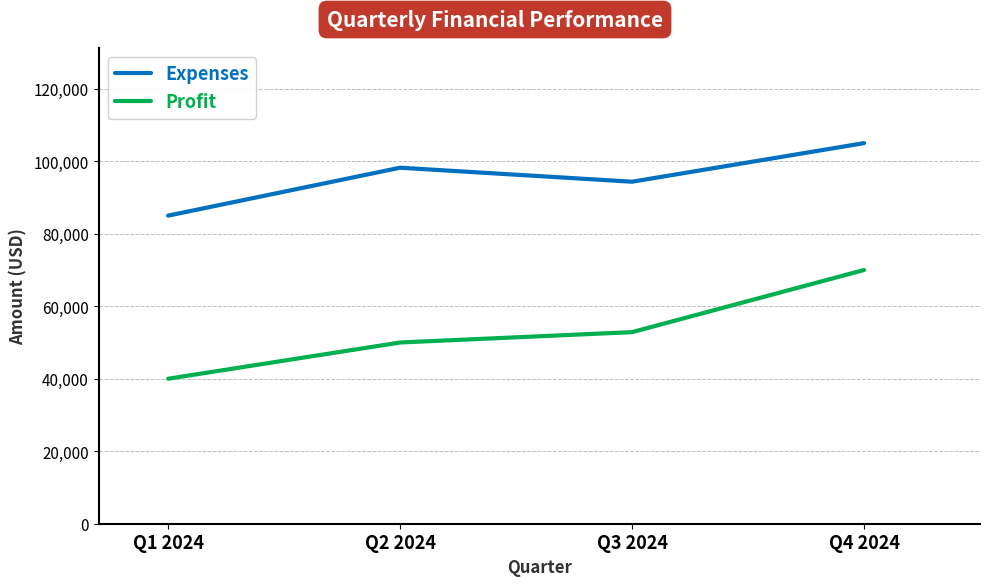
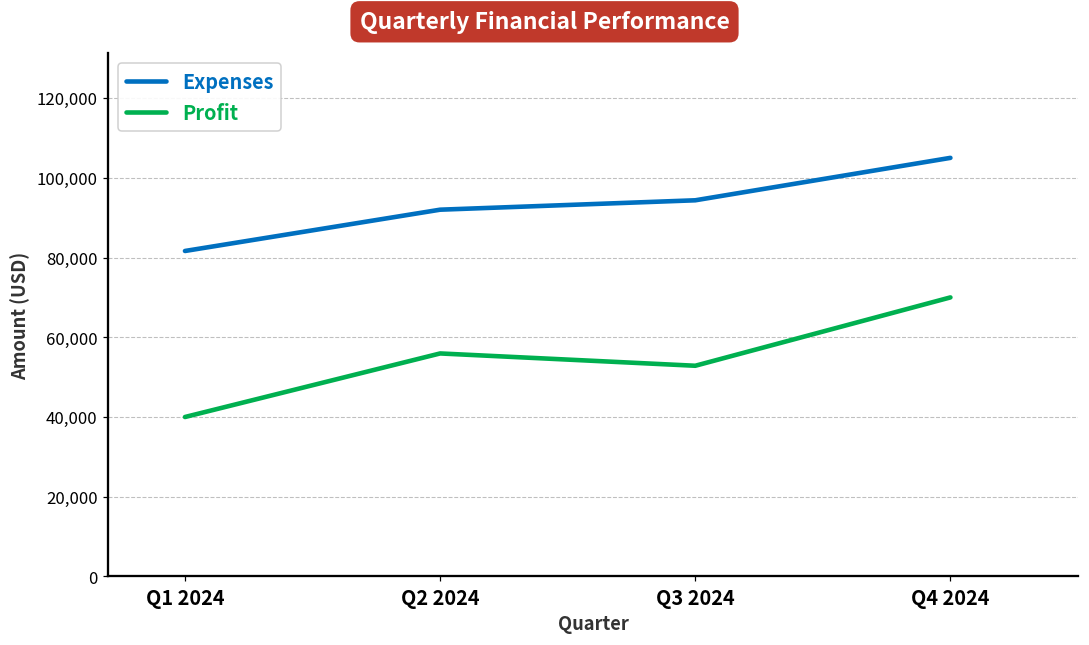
  {
    "Expenses": {
-     "Q1 2024": "85,000",
-     "Q2 2024": "98,000",
+     "Q1 2024": "82,000",
+     "Q2 2024": "92,000",
      "Q3 2024": "94,000",
      "Q4 2024": "105,000"
    },
    "Profit": {
      "Q1 2024": "40,000",
-     "Q2 2024": "50,000",
+     "Q2 2024": "56,000",
      "Q3 2024": "53,000",
      "Q4 2024": "70,000"
    }
  }
